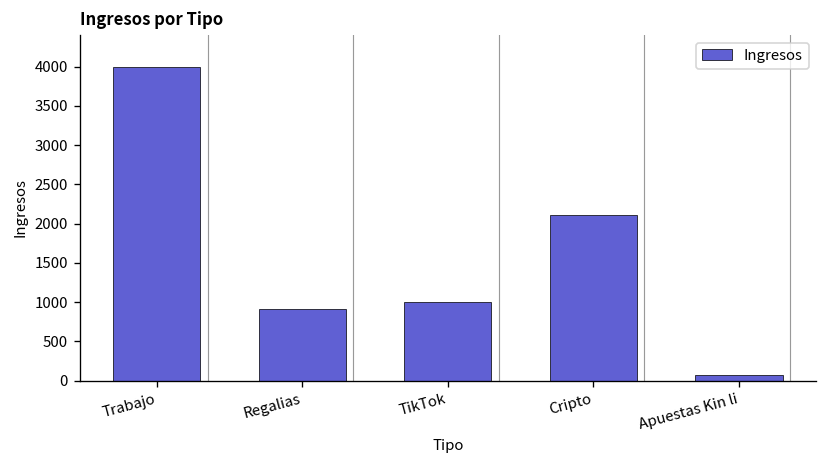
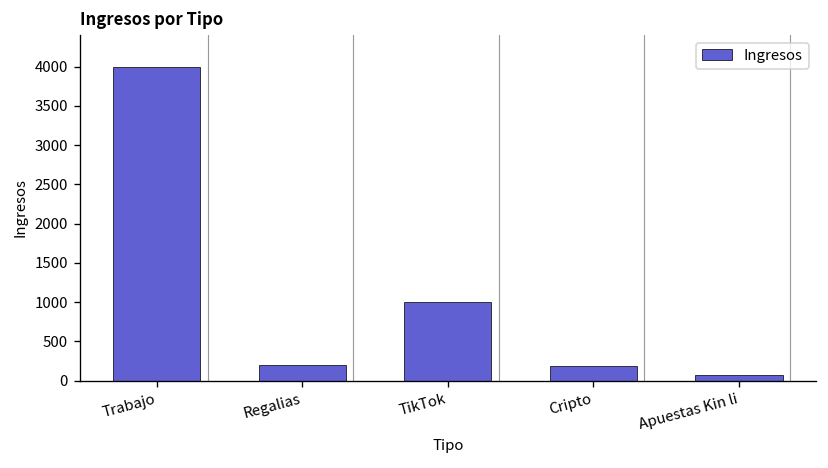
  {
    "Trabajo": 4000,
-   "Regalias": 900,
+   "Regalias": 200,
    "TikTok": 1000,
-   "Cripto": 2100,
+   "Cripto": 200,
    "Apuestas Kin li": 100
  }
